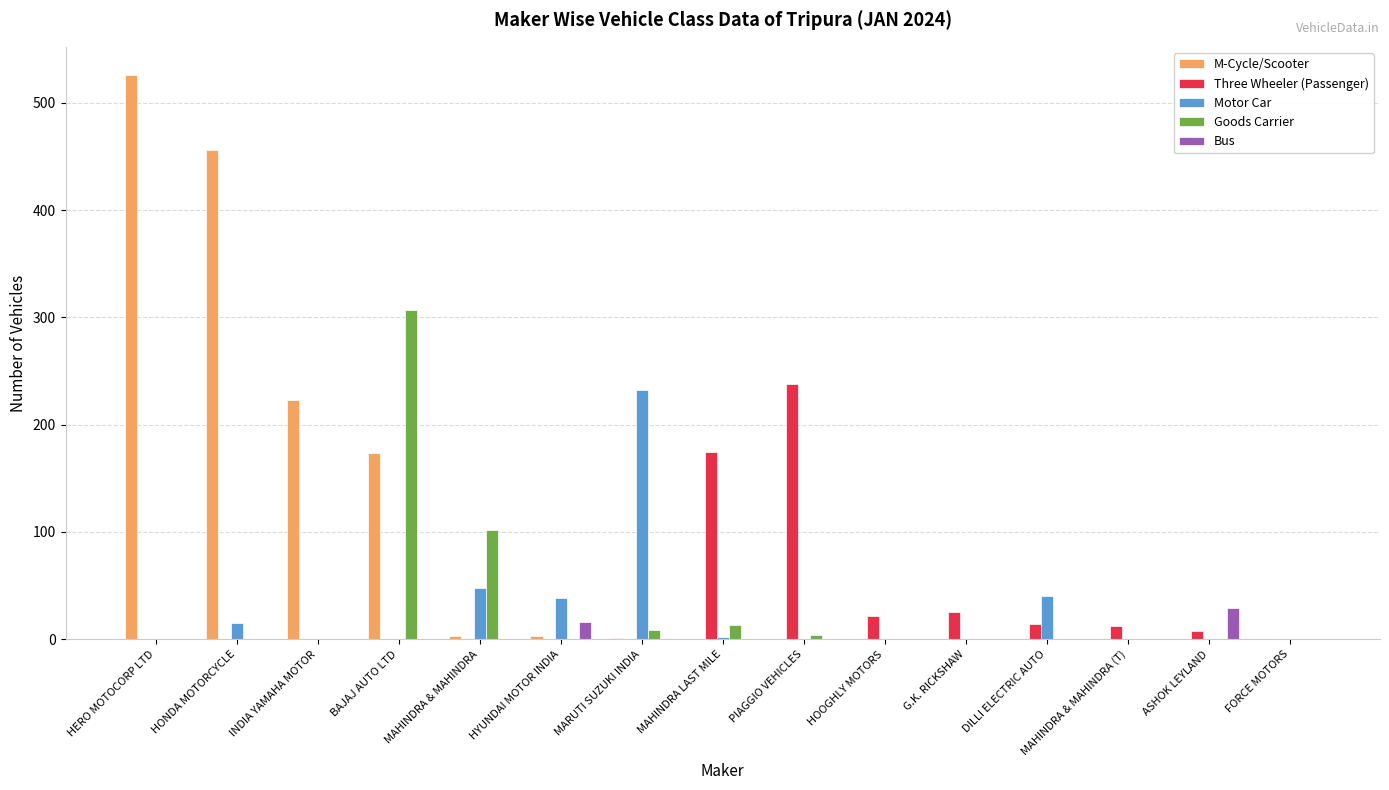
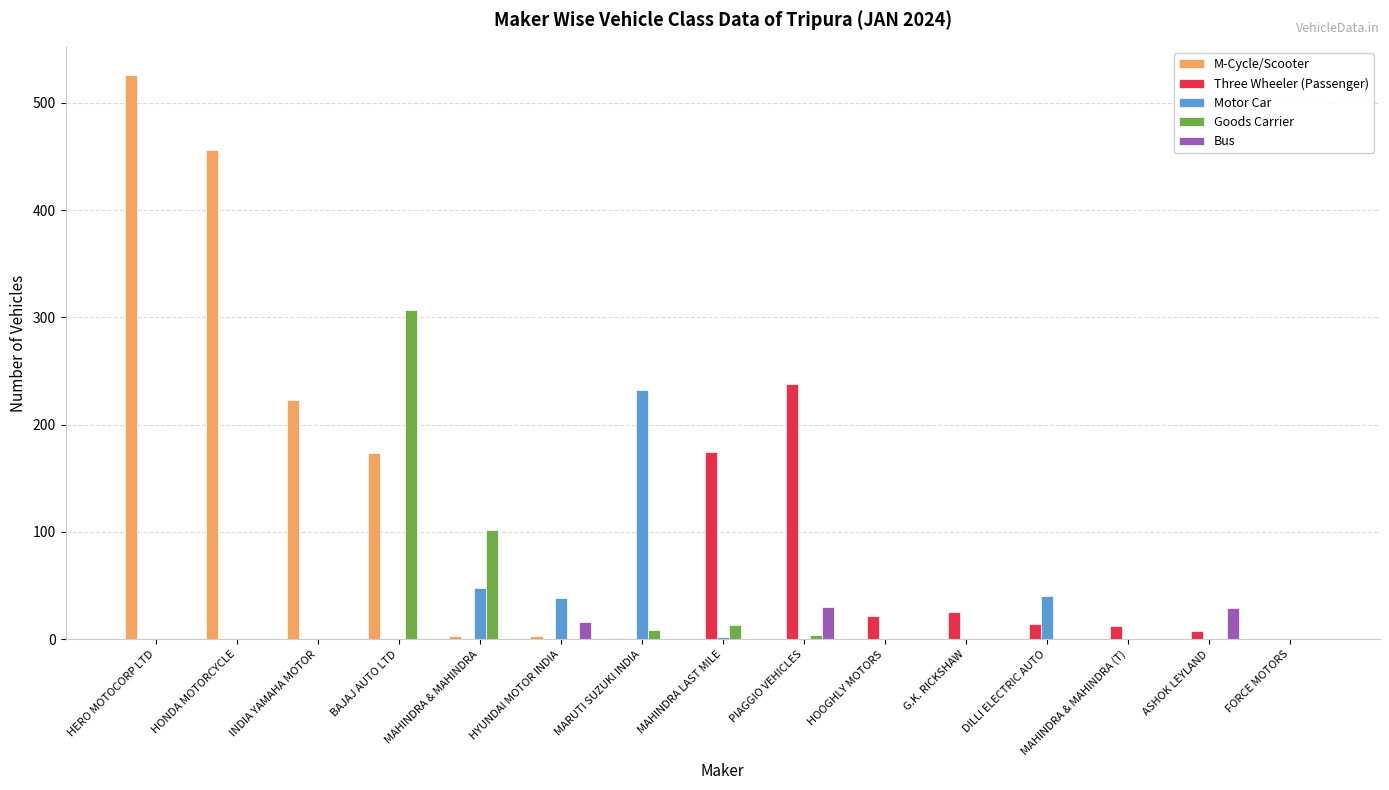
  {
    "M-Cycle/Scooter": {
      "HERO MOTOCORP LTD": 526,
      "HONDA MOTORCYCLE": 456,
      "INDIA YAMAHA MOTOR": 223,
      "BAJAJ AUTO LTD": 174,
      "MAHINDRA & MAHINDRA": 3,
      "HYUNDAI MOTOR INDIA": 3,
      "MAHINDRA LAST MILE": 0,
      "PIAGGIO VEHICLES": 0,
      "HOOGHLY MOTORS": 0,
      "G.K. RICKSHAW": 0,
      "DILLI ELECTRIC AUTO": 0,
      "MAHINDRA & MAHINDRA (T)": 0,
      "ASHOK LEYLAND": 0,
      "FORCE MOTORS": 0
    },
    "Three Wheeler (Passenger)": {
      "HERO MOTOCORP LTD": 0,
      "HONDA MOTORCYCLE": 0,
      "INDIA YAMAHA MOTOR": 0,
      "BAJAJ AUTO LTD": 0,
      "MAHINDRA & MAHINDRA": 0,
      "HYUNDAI MOTOR INDIA": 0,
      "MARUTI SUZUKI INDIA": 0,
      "MAHINDRA LAST MILE": 175,
      "PIAGGIO VEHICLES": 238,
      "HOOGHLY MOTORS": 22,
      "G.K. RICKSHAW": 25,
      "DILLI ELECTRIC AUTO": 14,
      "MAHINDRA & MAHINDRA (T)": 12,
      "ASHOK LEYLAND": 8,
      "FORCE MOTORS": 0
    },
    "Motor Car": {
      "HERO MOTOCORP LTD": 0,
-     "HONDA MOTORCYCLE": 15,
+     "HONDA MOTORCYCLE": 0,
      "INDIA YAMAHA MOTOR": 0,
      "BAJAJ AUTO LTD": 0,
      "MAHINDRA & MAHINDRA": 48,
      "HYUNDAI MOTOR INDIA": 38,
      "MARUTI SUZUKI INDIA": 232,
      "PIAGGIO VEHICLES": 0,
      "HOOGHLY MOTORS": 0,
      "G.K. RICKSHAW": 0,
      "DILLI ELECTRIC AUTO": 40,
      "MAHINDRA & MAHINDRA (T)": 0,
      "ASHOK LEYLAND": 0,
      "FORCE MOTORS": 0
    },
    "Goods Carrier": {
      "HERO MOTOCORP LTD": 0,
      "HONDA MOTORCYCLE": 0,
      "INDIA YAMAHA MOTOR": 0,
      "BAJAJ AUTO LTD": 307,
      "MAHINDRA & MAHINDRA": 102,
      "HYUNDAI MOTOR INDIA": 0,
      "MARUTI SUZUKI INDIA": 9,
      "MAHINDRA LAST MILE": 13,
      "PIAGGIO VEHICLES": 4,
      "HOOGHLY MOTORS": 0,
      "G.K. RICKSHAW": 0,
      "DILLI ELECTRIC AUTO": 0,
      "MAHINDRA & MAHINDRA (T)": 0,
      "ASHOK LEYLAND": 0,
      "FORCE MOTORS": 0
    },
    "Bus": {
      "HERO MOTOCORP LTD": 0,
      "HONDA MOTORCYCLE": 0,
      "INDIA YAMAHA MOTOR": 0,
      "BAJAJ AUTO LTD": 0,
      "MAHINDRA & MAHINDRA": 0,
      "HYUNDAI MOTOR INDIA": 16,
      "MARUTI SUZUKI INDIA": 0,
      "MAHINDRA LAST MILE": 0,
-     "PIAGGIO VEHICLES": 0,
+     "PIAGGIO VEHICLES": 30,
      "HOOGHLY MOTORS": 0,
      "G.K. RICKSHAW": 0,
      "DILLI ELECTRIC AUTO": 0,
      "MAHINDRA & MAHINDRA (T)": 0,
      "ASHOK LEYLAND": 29,
      "FORCE MOTORS": 0
    }
  }
